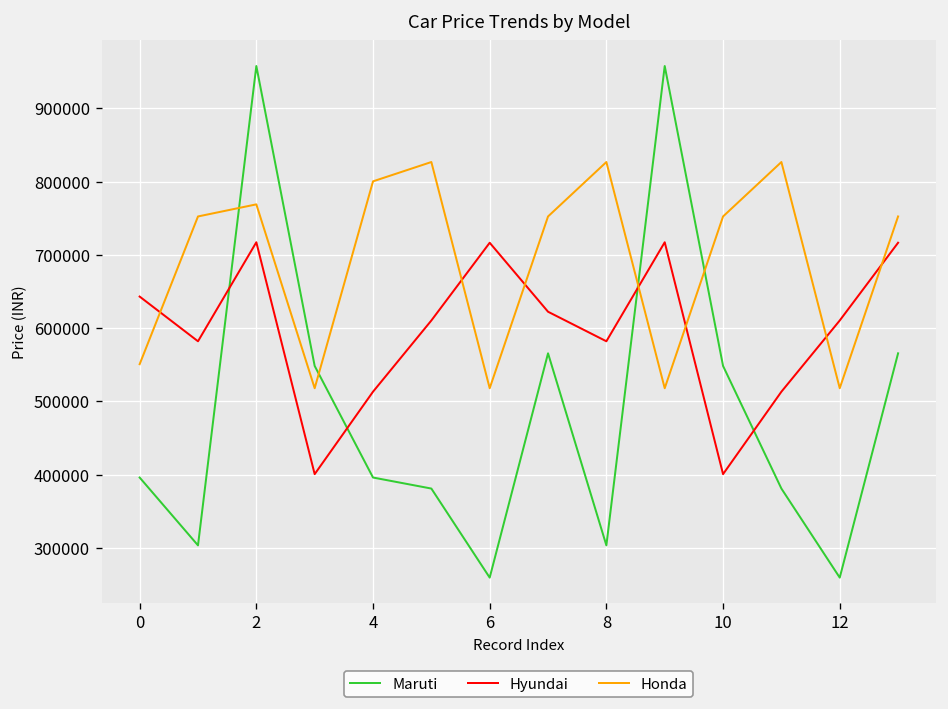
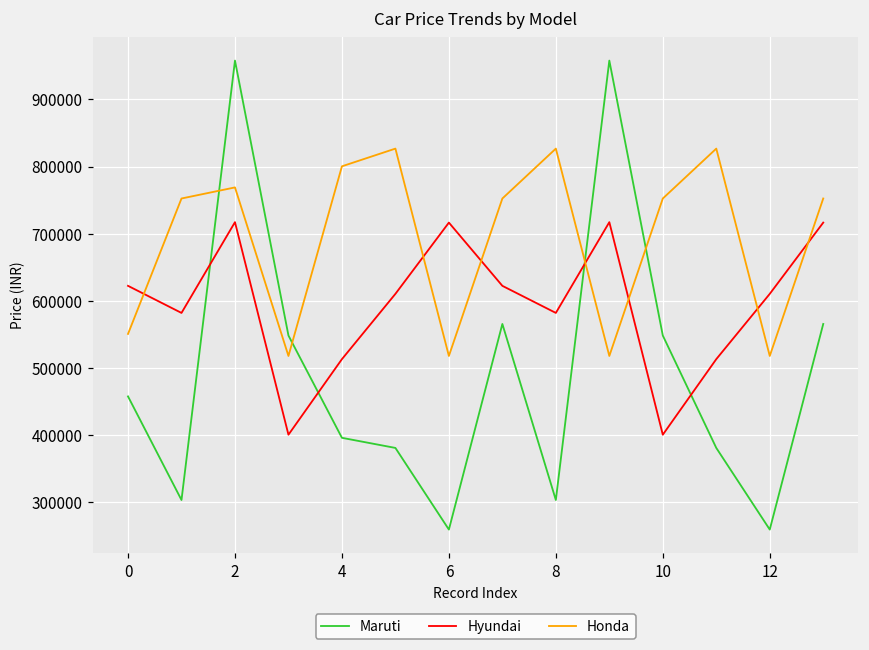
  {
    "Maruti": {
-     "0": 400000,
+     "0": 460000,
      "2": 960000,
      "4": 400000,
      "6": 260000,
      "8": 300000,
      "10": 550000,
      "12": 260000
    },
    "Hyundai": {
-     "0": 640000,
+     "0": 620000,
      "2": 720000,
      "4": 510000,
      "6": 720000,
      "8": 580000,
      "10": 400000,
      "12": 610000
    },
    "Honda": {
      "0": 550000,
      "2": 770000,
      "4": 800000,
      "6": 520000,
      "8": 830000,
      "10": 750000,
      "12": 520000
    }
  }
